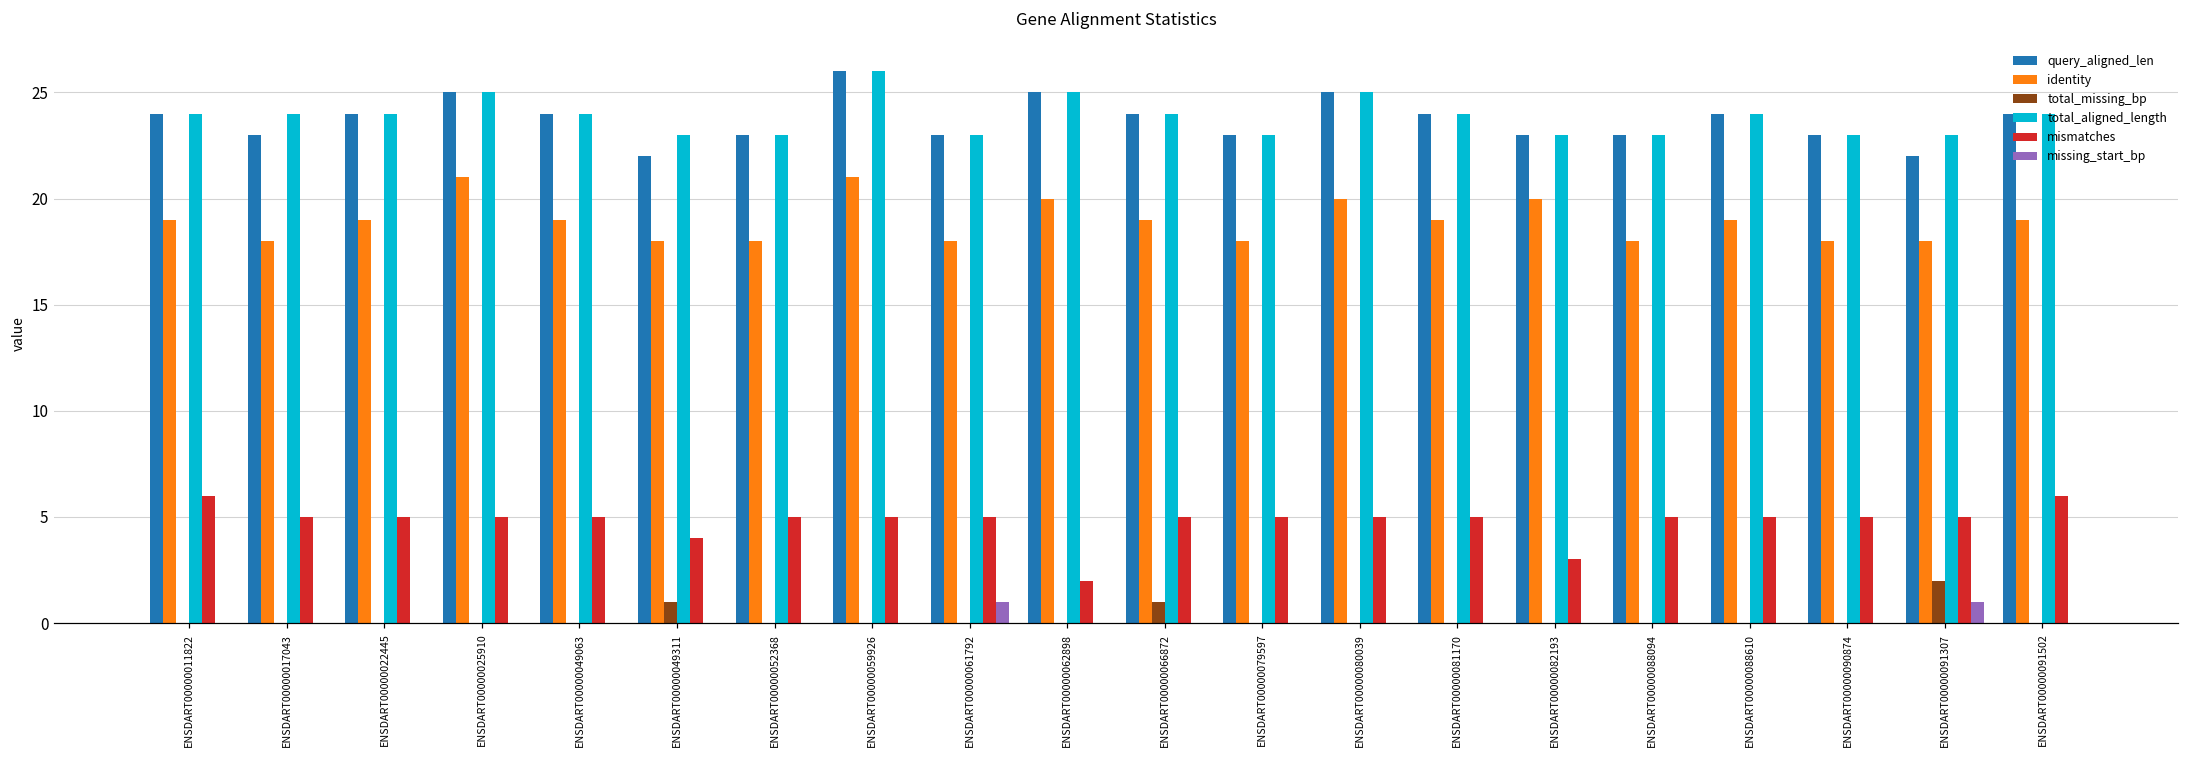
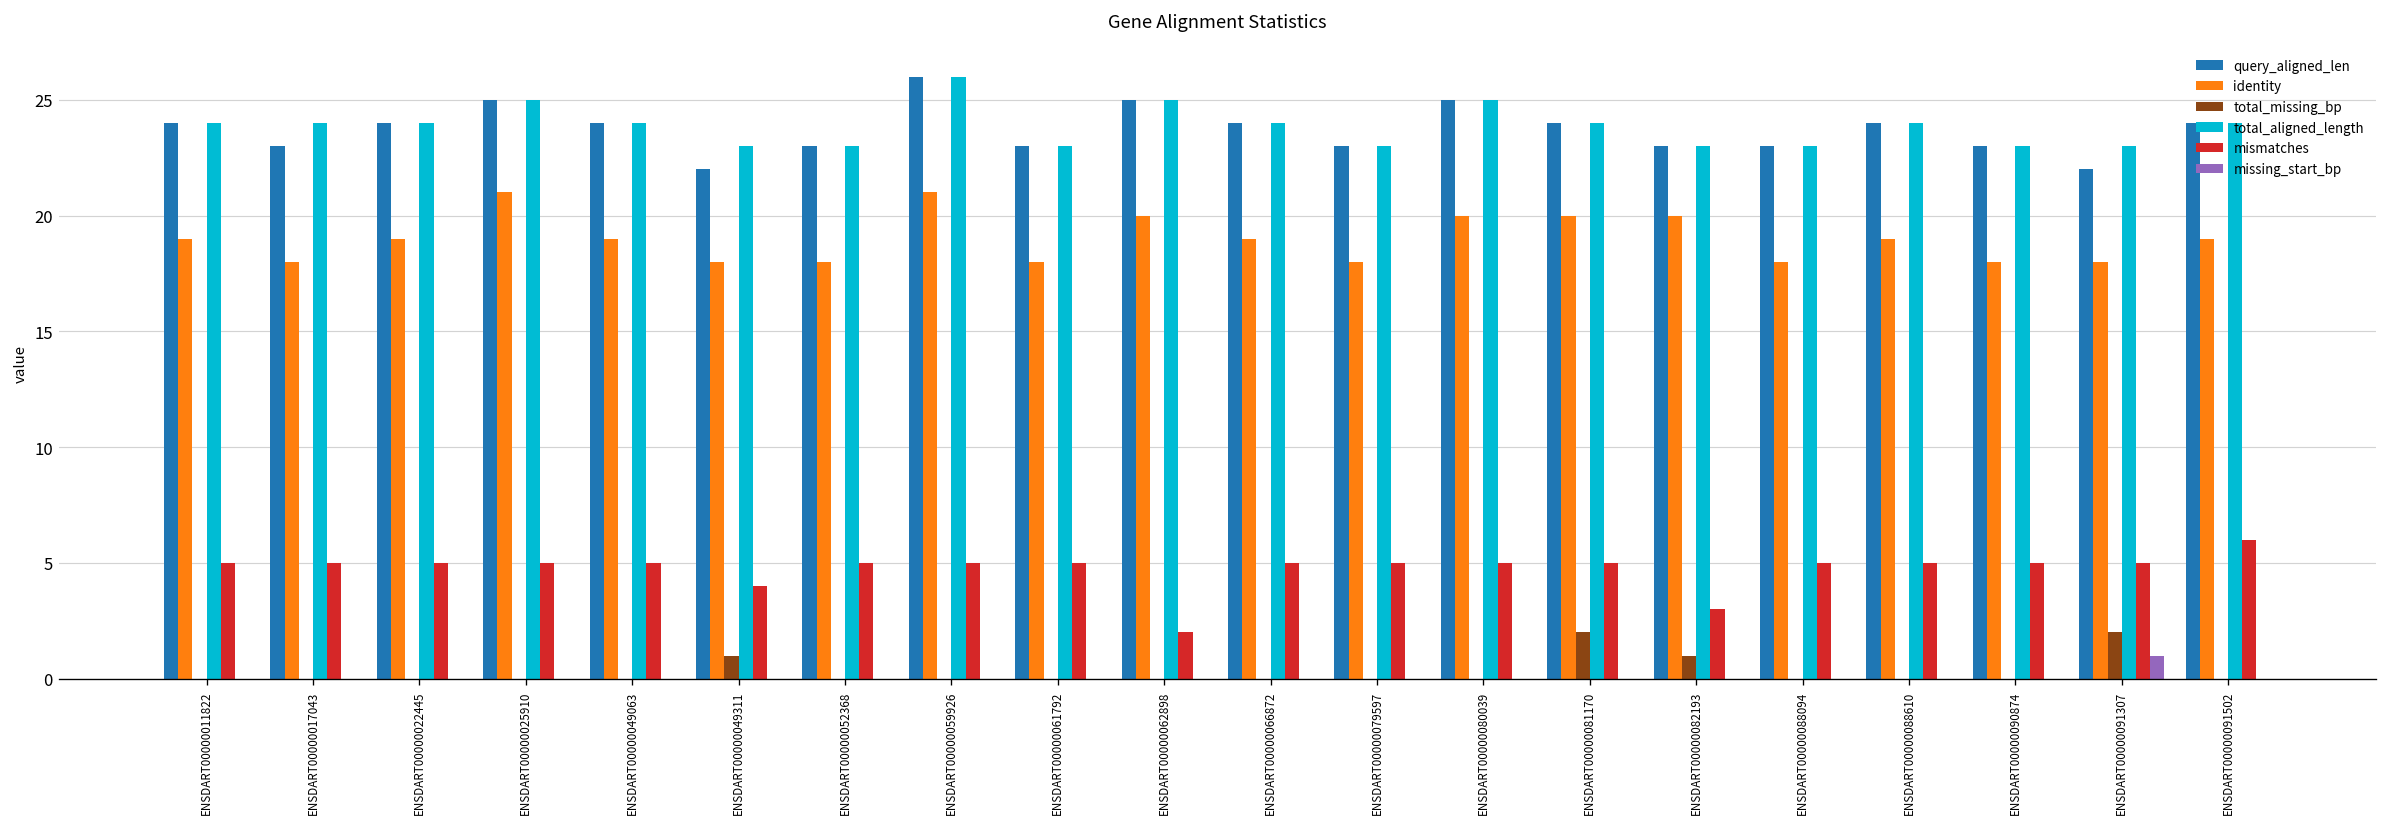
  {
    "query_aligned_len": {
      "ENSDART00000011822": 24,
      "ENSDART00000017043": 23,
      "ENSDART00000022445": 24,
      "ENSDART00000025910": 25,
      "ENSDART00000049063": 24,
      "ENSDART00000049311": 22,
      "ENSDART00000052368": 23,
      "ENSDART00000059926": 26,
      "ENSDART00000061792": 23,
      "ENSDART00000062898": 25,
      "ENSDART00000066872": 24,
      "ENSDART00000079597": 23,
      "ENSDART00000080039": 25,
      "ENSDART00000081170": 24,
      "ENSDART00000082193": 23,
      "ENSDART00000088094": 23,
      "ENSDART00000088610": 24,
      "ENSDART00000090874": 23,
      "ENSDART00000091307": 22,
      "ENSDART00000091502": 24
    },
    "identity": {
      "ENSDART00000011822": 19,
      "ENSDART00000017043": 18,
      "ENSDART00000022445": 19,
      "ENSDART00000025910": 21,
      "ENSDART00000049063": 19,
      "ENSDART00000049311": 18,
      "ENSDART00000052368": 18,
      "ENSDART00000059926": 21,
      "ENSDART00000061792": 18,
      "ENSDART00000062898": 20,
      "ENSDART00000066872": 19,
      "ENSDART00000079597": 18,
      "ENSDART00000080039": 20,
-     "ENSDART00000081170": 19,
+     "ENSDART00000081170": 20,
      "ENSDART00000082193": 20,
      "ENSDART00000088094": 18,
      "ENSDART00000088610": 19,
      "ENSDART00000090874": 18,
      "ENSDART00000091307": 18,
      "ENSDART00000091502": 19
    },
    "total_missing_bp": {
      "ENSDART00000011822": 0,
      "ENSDART00000017043": 0,
      "ENSDART00000022445": 0,
      "ENSDART00000025910": 0,
      "ENSDART00000049063": 0,
      "ENSDART00000049311": 1,
      "ENSDART00000052368": 0,
      "ENSDART00000059926": 0,
      "ENSDART00000061792": 0,
      "ENSDART00000062898": 0,
-     "ENSDART00000066872": 1,
+     "ENSDART00000066872": 0,
      "ENSDART00000079597": 0,
      "ENSDART00000080039": 0,
-     "ENSDART00000081170": 0,
-     "ENSDART00000082193": 0,
+     "ENSDART00000081170": 2,
+     "ENSDART00000082193": 1,
      "ENSDART00000088094": 0,
      "ENSDART00000088610": 0,
      "ENSDART00000090874": 0,
      "ENSDART00000091307": 2,
      "ENSDART00000091502": 0
    },
    "total_aligned_length": {
      "ENSDART00000011822": 24,
      "ENSDART00000017043": 24,
      "ENSDART00000022445": 24,
      "ENSDART00000025910": 25,
      "ENSDART00000049063": 24,
      "ENSDART00000049311": 23,
      "ENSDART00000052368": 23,
      "ENSDART00000059926": 26,
      "ENSDART00000061792": 23,
      "ENSDART00000062898": 25,
      "ENSDART00000066872": 24,
      "ENSDART00000079597": 23,
      "ENSDART00000080039": 25,
      "ENSDART00000081170": 24,
      "ENSDART00000082193": 23,
      "ENSDART00000088094": 23,
      "ENSDART00000088610": 24,
      "ENSDART00000090874": 23,
      "ENSDART00000091307": 23,
      "ENSDART00000091502": 24
    },
    "mismatches": {
-     "ENSDART00000011822": 6,
+     "ENSDART00000011822": 5,
      "ENSDART00000017043": 5,
      "ENSDART00000022445": 5,
      "ENSDART00000025910": 5,
      "ENSDART00000049063": 5,
      "ENSDART00000049311": 4,
      "ENSDART00000052368": 5,
      "ENSDART00000059926": 5,
      "ENSDART00000061792": 5,
      "ENSDART00000062898": 2,
      "ENSDART00000066872": 5,
      "ENSDART00000079597": 5,
      "ENSDART00000080039": 5,
      "ENSDART00000081170": 5,
      "ENSDART00000082193": 3,
      "ENSDART00000088094": 5,
      "ENSDART00000088610": 5,
      "ENSDART00000090874": 5,
      "ENSDART00000091307": 5,
      "ENSDART00000091502": 6
    },
    "missing_start_bp": {
      "ENSDART00000011822": 0,
      "ENSDART00000017043": 0,
      "ENSDART00000022445": 0,
      "ENSDART00000025910": 0,
      "ENSDART00000049063": 0,
      "ENSDART00000049311": 0,
      "ENSDART00000052368": 0,
      "ENSDART00000059926": 0,
-     "ENSDART00000061792": 1,
+     "ENSDART00000061792": 0,
      "ENSDART00000062898": 0,
      "ENSDART00000066872": 0,
      "ENSDART00000079597": 0,
      "ENSDART00000080039": 0,
      "ENSDART00000081170": 0,
      "ENSDART00000082193": 0,
      "ENSDART00000088094": 0,
      "ENSDART00000088610": 0,
      "ENSDART00000090874": 0,
      "ENSDART00000091307": 1,
      "ENSDART00000091502": 0
    }
  }
